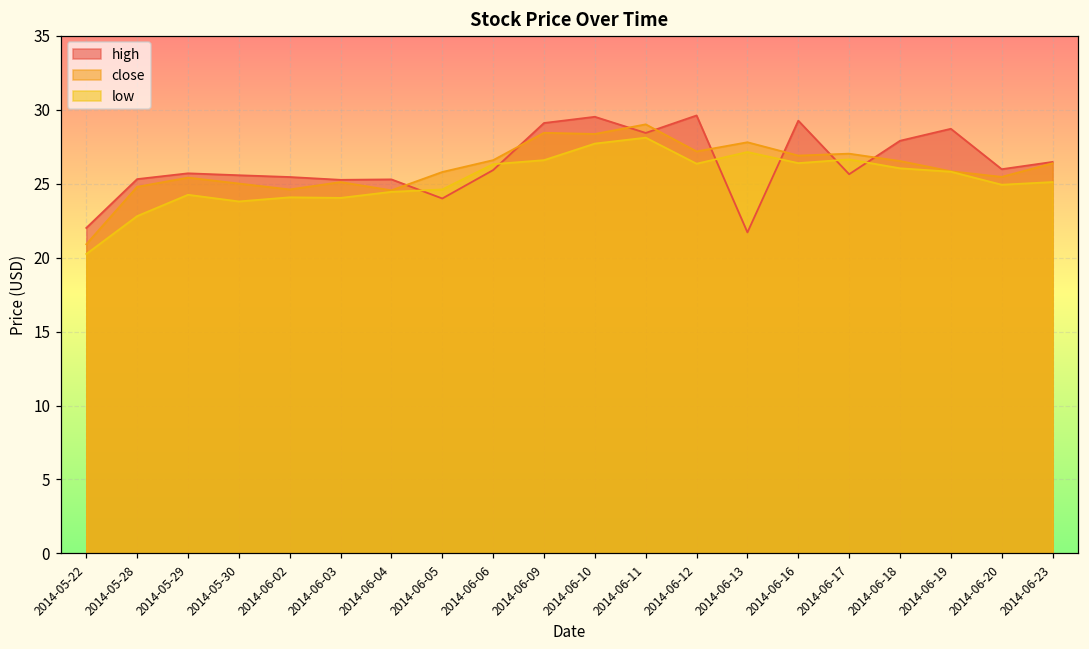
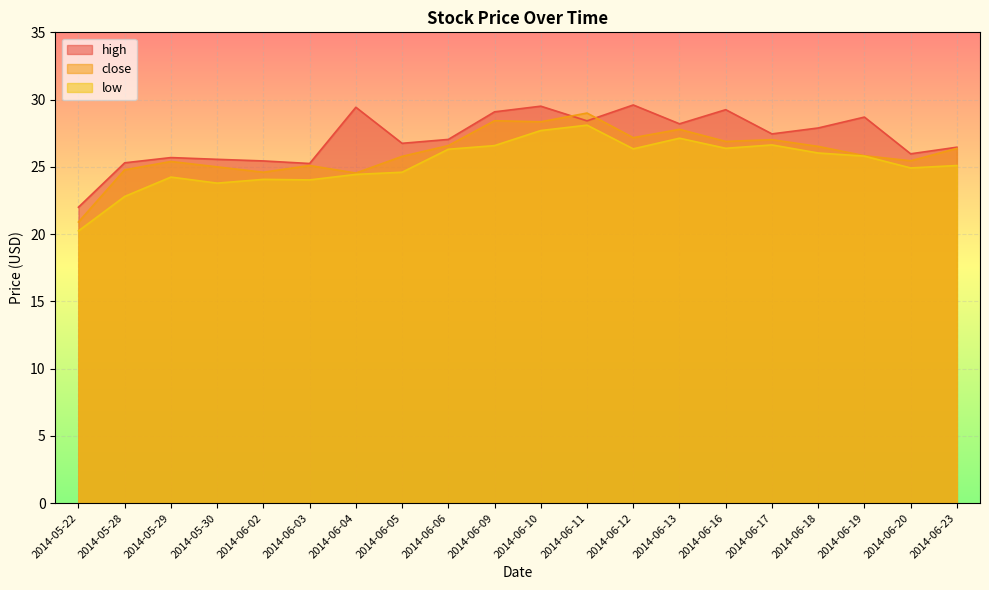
  {
    "high": {
      "2014-05-22": 22.0,
      "2014-05-28": 25.3,
      "2014-05-29": 25.7,
      "2014-05-30": 25.6,
      "2014-06-02": 25.4,
-     "2014-06-04": 25.3,
-     "2014-06-05": 24.0,
-     "2014-06-06": 25.9,
+     "2014-06-04": 29.4,
+     "2014-06-05": 26.8,
+     "2014-06-06": 27.0,
      "2014-06-09": 29.1,
      "2014-06-10": 29.5,
      "2014-06-11": 28.4,
      "2014-06-12": 29.6,
-     "2014-06-13": 21.7,
+     "2014-06-13": 28.2,
      "2014-06-16": 29.3,
-     "2014-06-17": 25.6,
+     "2014-06-17": 27.5,
      "2014-06-18": 27.9,
      "2014-06-19": 28.7,
      "2014-06-20": 26.0
    }
  }
